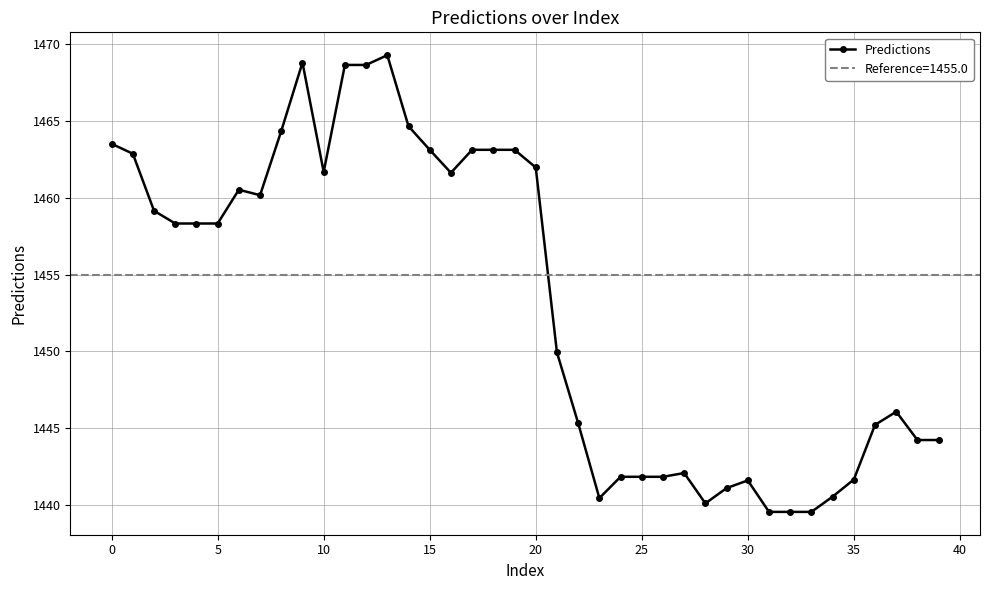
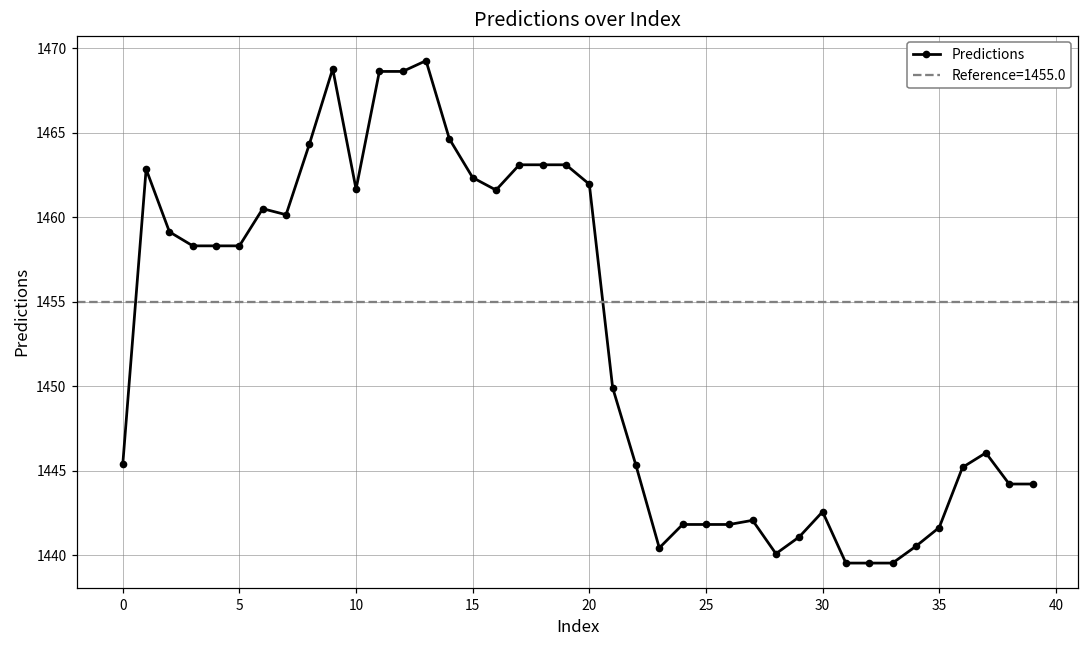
  {
-   "0": 1463.5,
+   "0": 1445.4,
    "5": 1458.3,
    "10": 1461.7,
-   "15": 1463.1,
+   "15": 1462.4,
    "20": 1462.0,
    "25": 1441.8,
-   "30": 1441.6,
+   "30": 1442.6,
    "35": 1441.7
  }
